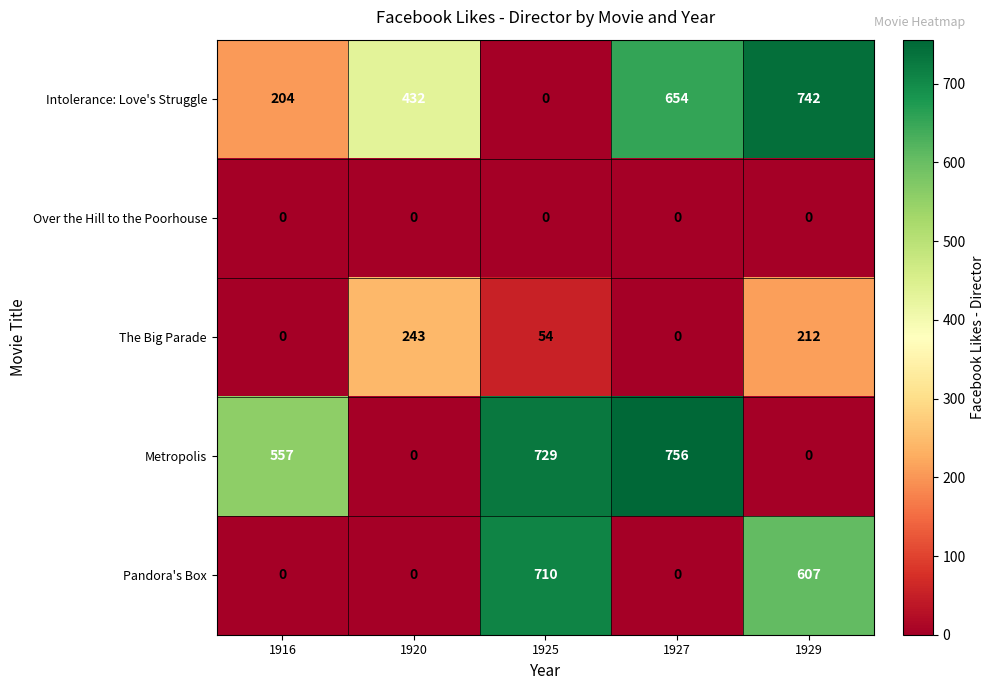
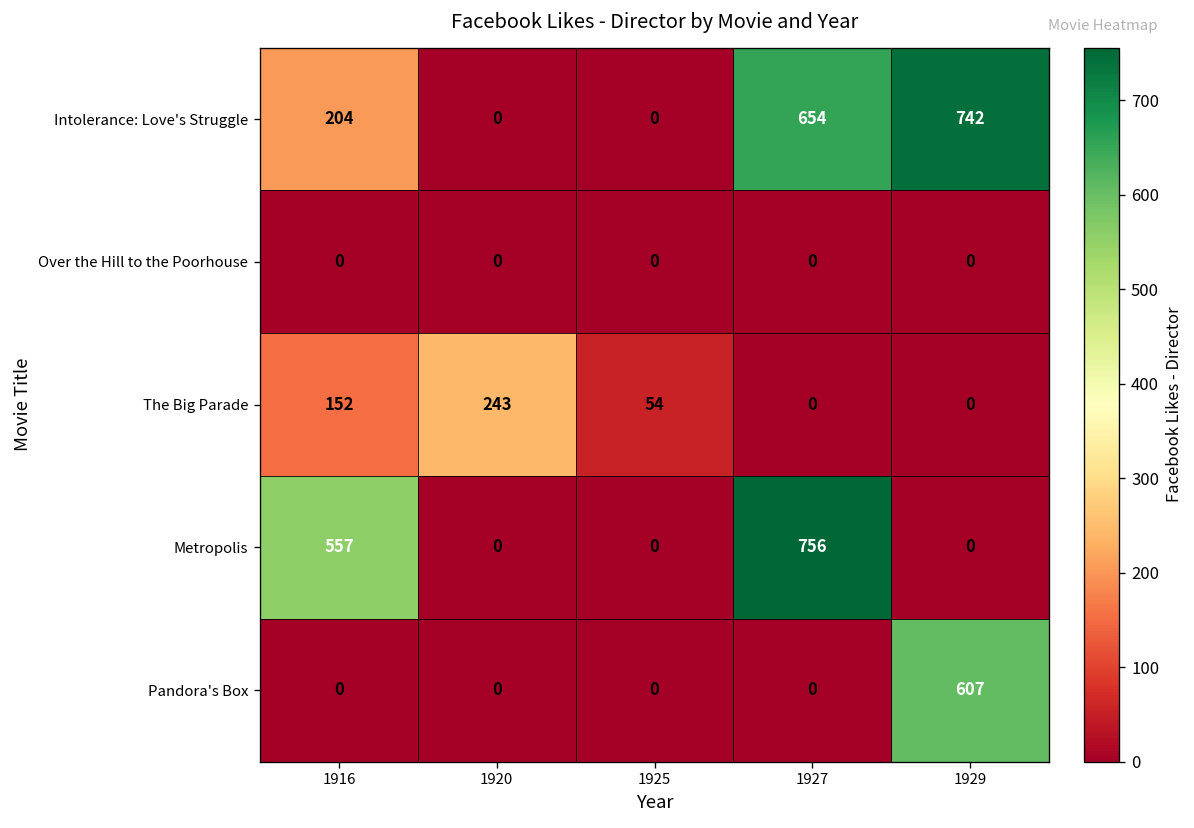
  {
    "Intolerance: Love's Struggle": {
      "1916": 204,
-     "1920": 432,
+     "1920": 0,
      "1925": 0,
      "1927": 654,
      "1929": 742
    },
    "Over the Hill to the Poorhouse": {
      "1916": 0,
      "1920": 0,
      "1925": 0,
      "1927": 0,
      "1929": 0
    },
    "The Big Parade": {
-     "1916": 0,
+     "1916": 152,
      "1920": 243,
      "1925": 54,
      "1927": 0,
-     "1929": 212
+     "1929": 0
    },
    "Metropolis": {
      "1916": 557,
      "1920": 0,
-     "1925": 729,
+     "1925": 0,
      "1927": 756,
      "1929": 0
    },
    "Pandora's Box": {
      "1916": 0,
      "1920": 0,
-     "1925": 710,
+     "1925": 0,
      "1927": 0,
      "1929": 607
    }
  }
